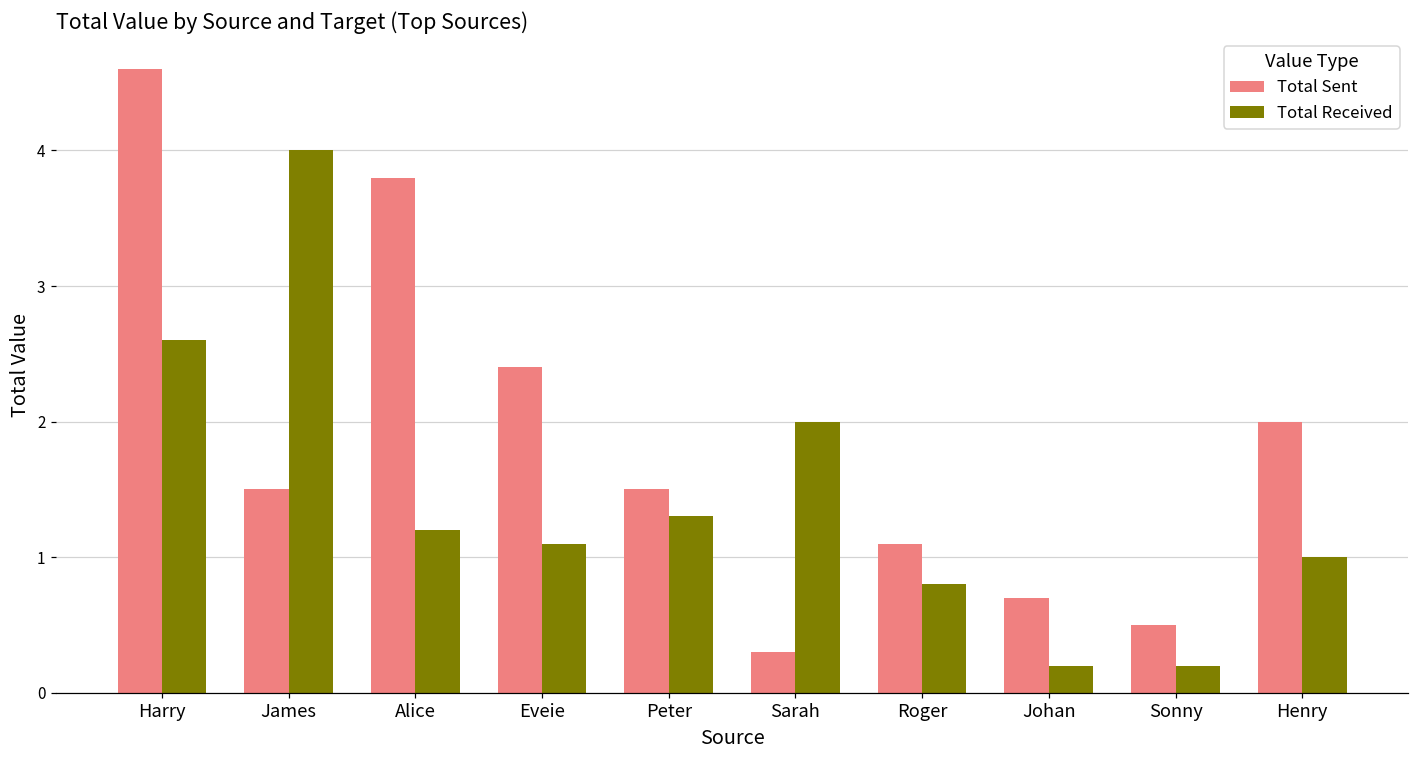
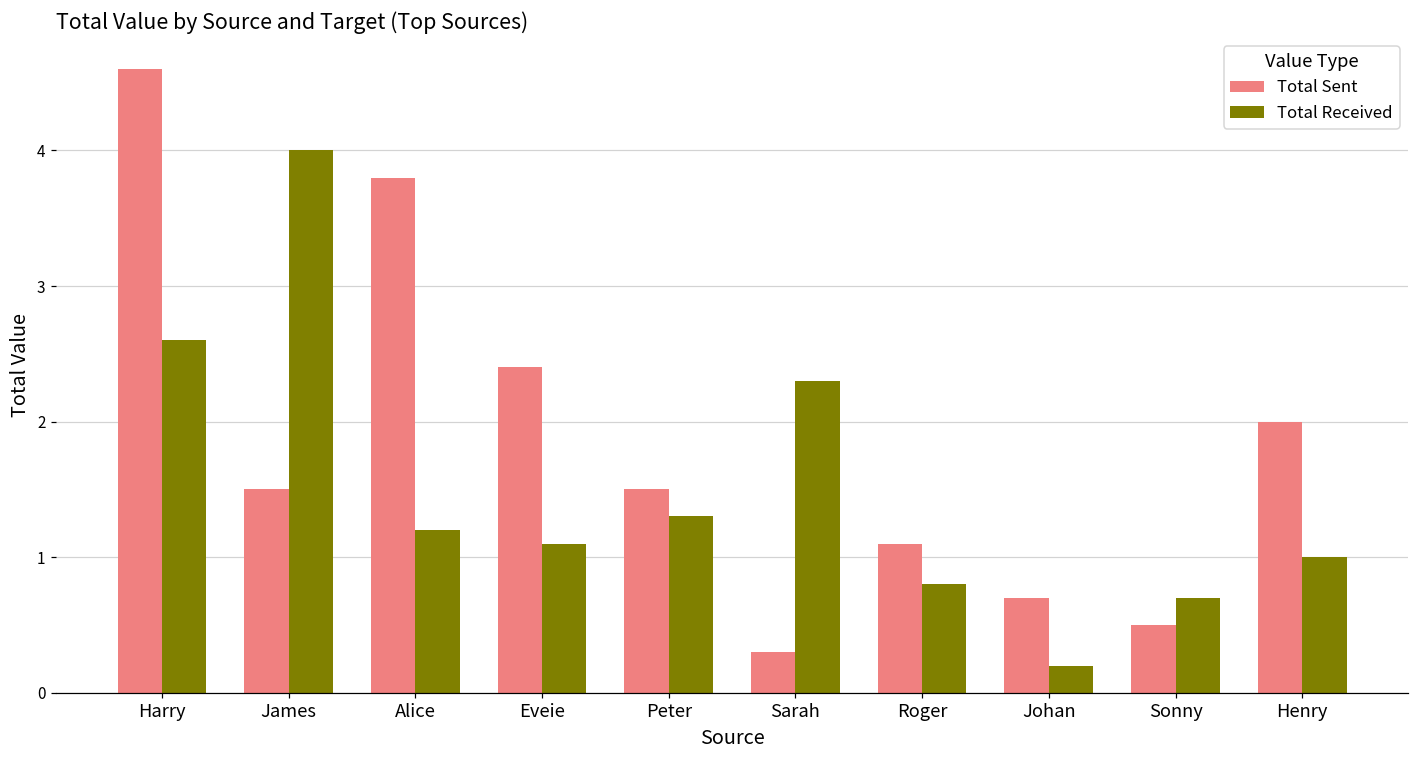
  {
    "Total Sent": {
      "Harry": 4.6,
      "James": 1.5,
      "Alice": 3.8,
      "Eveie": 2.4,
      "Peter": 1.5,
      "Sarah": 0.3,
      "Roger": 1.1,
      "Johan": 0.7,
      "Sonny": 0.5,
      "Henry": 2.0
    },
    "Total Received": {
      "Harry": 2.6,
      "James": 4.0,
      "Alice": 1.2,
      "Eveie": 1.1,
      "Peter": 1.3,
-     "Sarah": 2.0,
+     "Sarah": 2.3,
      "Roger": 0.8,
      "Johan": 0.2,
-     "Sonny": 0.2,
+     "Sonny": 0.7,
      "Henry": 1.0
    }
  }
